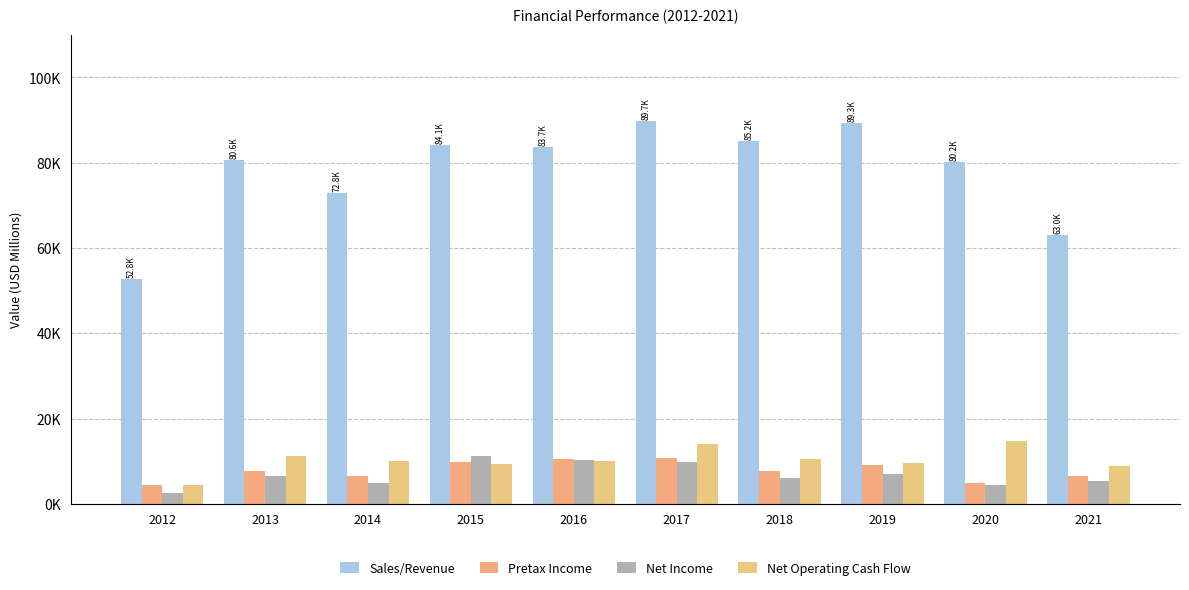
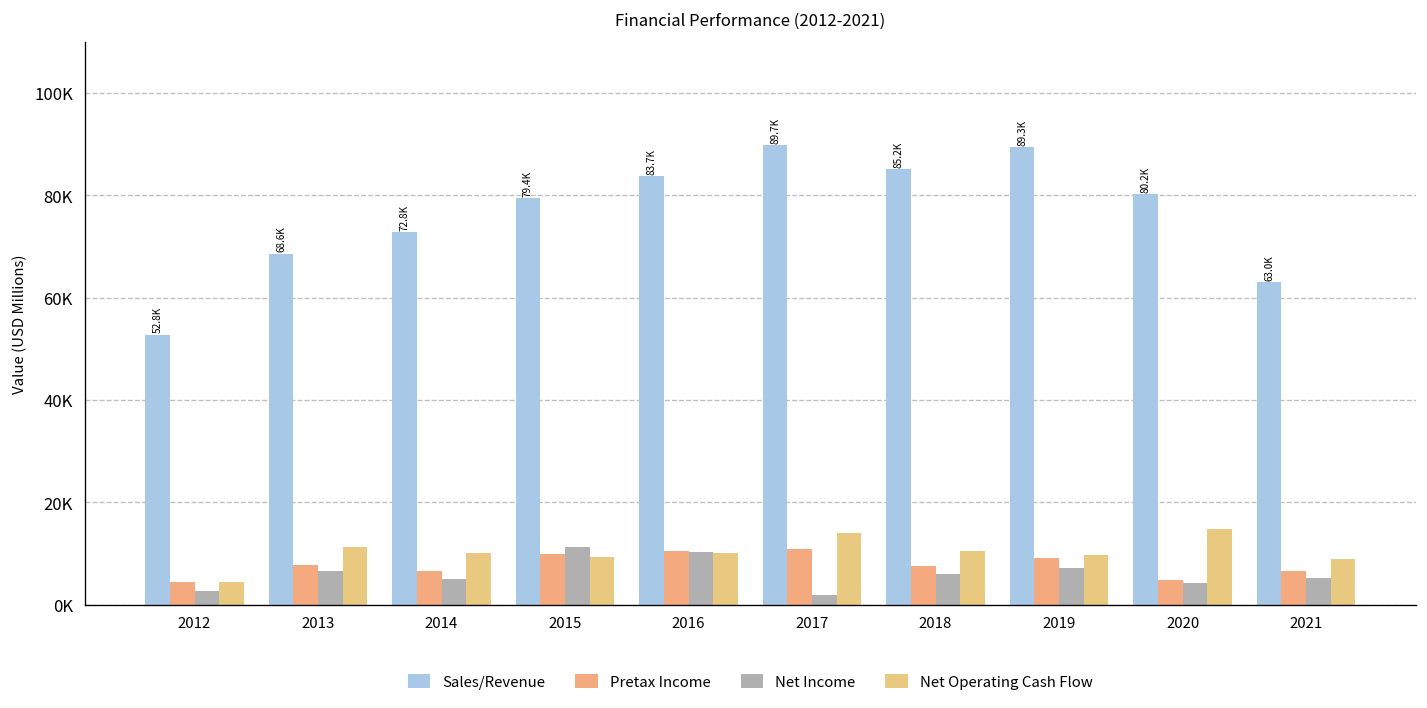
  {
    "Sales/Revenue": {
      "2012": "52.8K",
-     "2013": "80.6K",
+     "2013": "68.6K",
      "2014": "72.8K",
-     "2015": "84.1K",
+     "2015": "79.4K",
      "2016": "83.7K",
      "2017": "89.7K",
      "2018": "85.2K",
      "2019": "89.3K",
      "2020": "80.2K",
      "2021": "63.0K"
    },
    "Net Income": {
      "2012": "3000",
      "2013": "7000",
      "2014": "5000",
      "2015": "11000",
      "2016": "10000",
-     "2017": "10000",
+     "2017": "2000",
      "2018": "6000",
      "2019": "7000",
      "2020": "4000",
      "2021": "5000"
    }
  }
